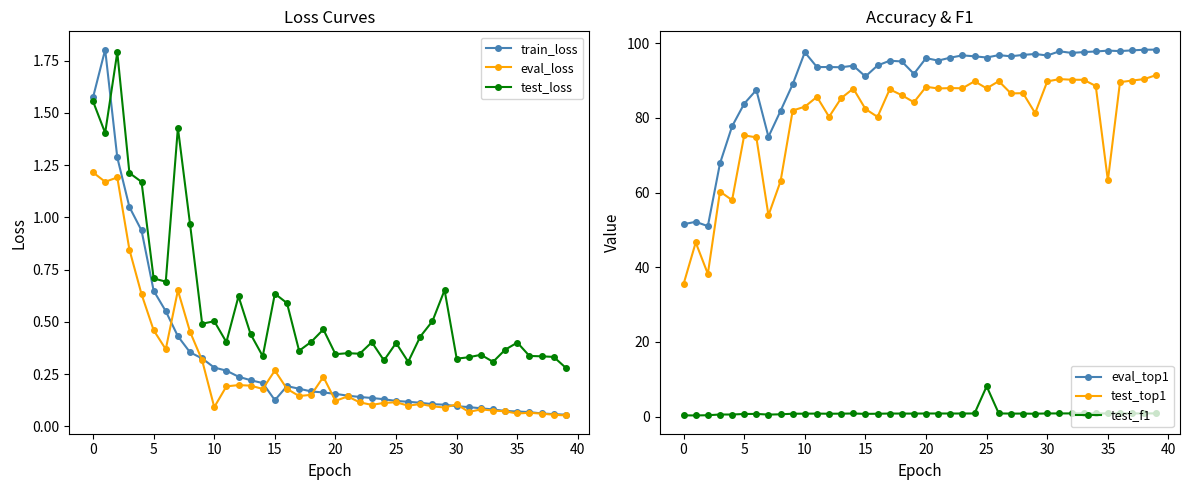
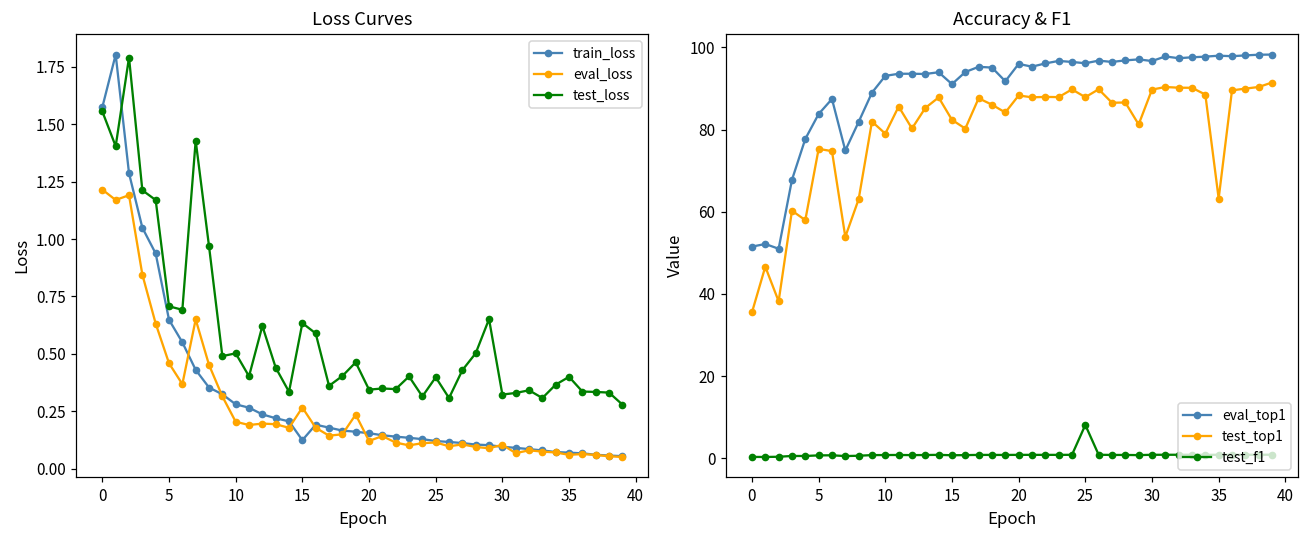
  {
    "Loss Curves": {
      "train_loss": {
        "0": 1.57,
        "5": 0.65,
        "10": 0.28,
        "15": 0.13,
        "20": 0.16
      },
      "eval_loss": {
        "0": 1.21,
        "5": 0.46,
-       "10": 0.09,
+       "10": 0.21,
        "15": 0.27,
        "20": 0.12
      },
      "test_loss": {
        "0": 1.55,
        "5": 0.71,
        "10": 0.50,
        "15": 0.63,
        "20": 0.34,
        "25": 0.40,
        "30": 0.32,
        "35": 0.40
      }
    },
    "Accuracy & F1": {
      "eval_top1": {
        "0": 52,
        "5": 84,
-       "10": 98,
+       "10": 93,
        "15": 91,
        "20": 96,
        "25": 96,
        "30": 97,
        "35": 98
      },
      "test_top1": {
        "0": 36,
        "5": 75,
-       "10": 83,
+       "10": 79,
        "15": 82,
        "20": 88,
        "25": 88,
        "30": 90,
        "35": 63
      },
      "test_f1": {
        "0": 0,
        "5": 1,
        "10": 1,
        "15": 1,
        "20": 1,
        "25": 8,
        "30": 1
      }
    }
  }
